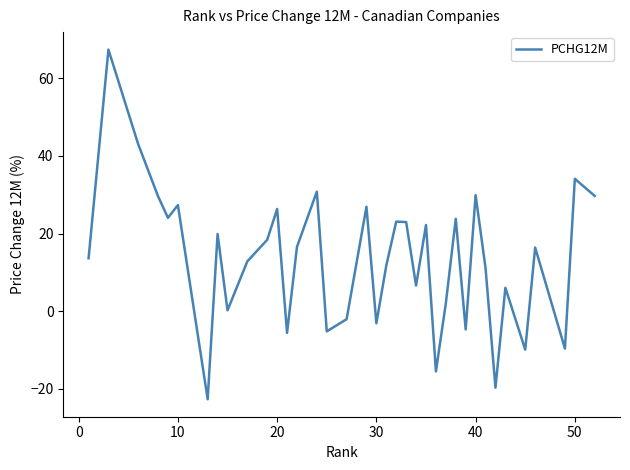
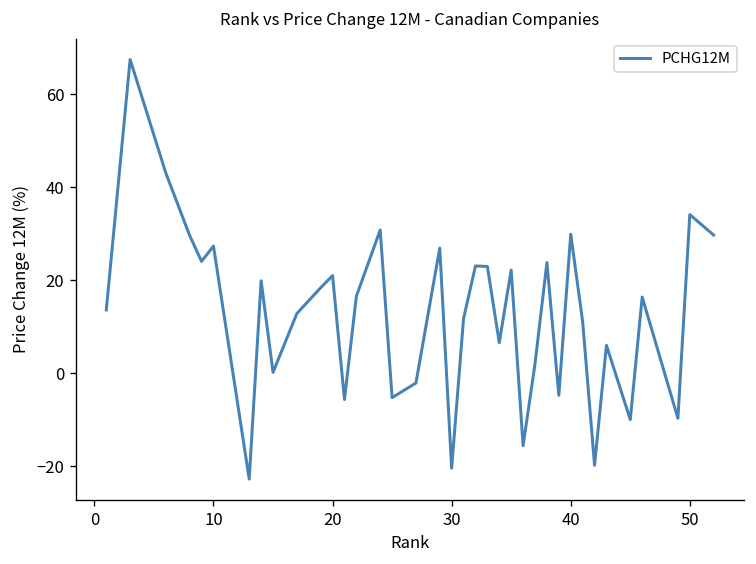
  {
    "10": 27,
-   "20": 26,
-   "30": -3,
+   "20": 21,
+   "30": -20,
    "40": 30,
    "50": 34
  }
